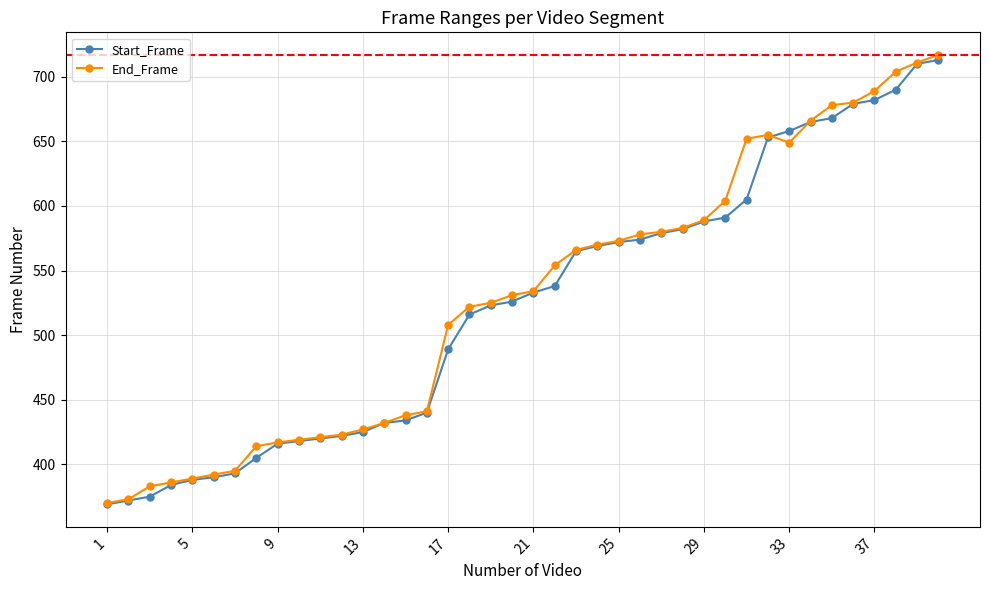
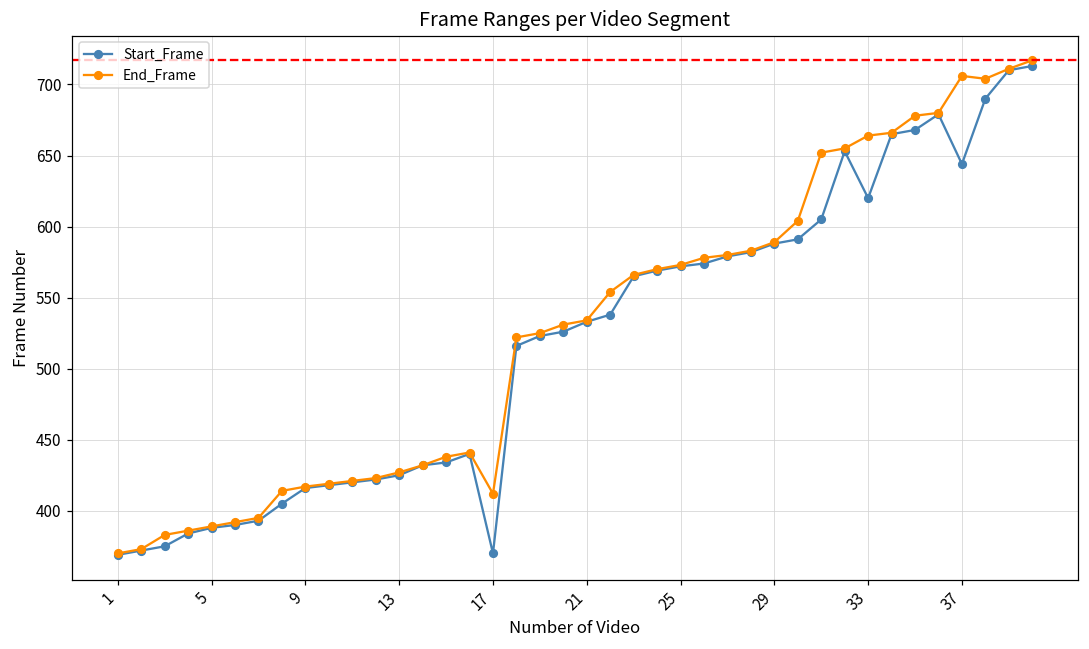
  {
    "Start_Frame": {
-     "17": 489,
-     "33": 658,
-     "37": 682
+     "17": 370,
+     "33": 620,
+     "37": 644
    },
    "End_Frame": {
-     "17": 508,
-     "33": 649,
-     "37": 689
+     "17": 412,
+     "33": 664,
+     "37": 706
    }
  }
